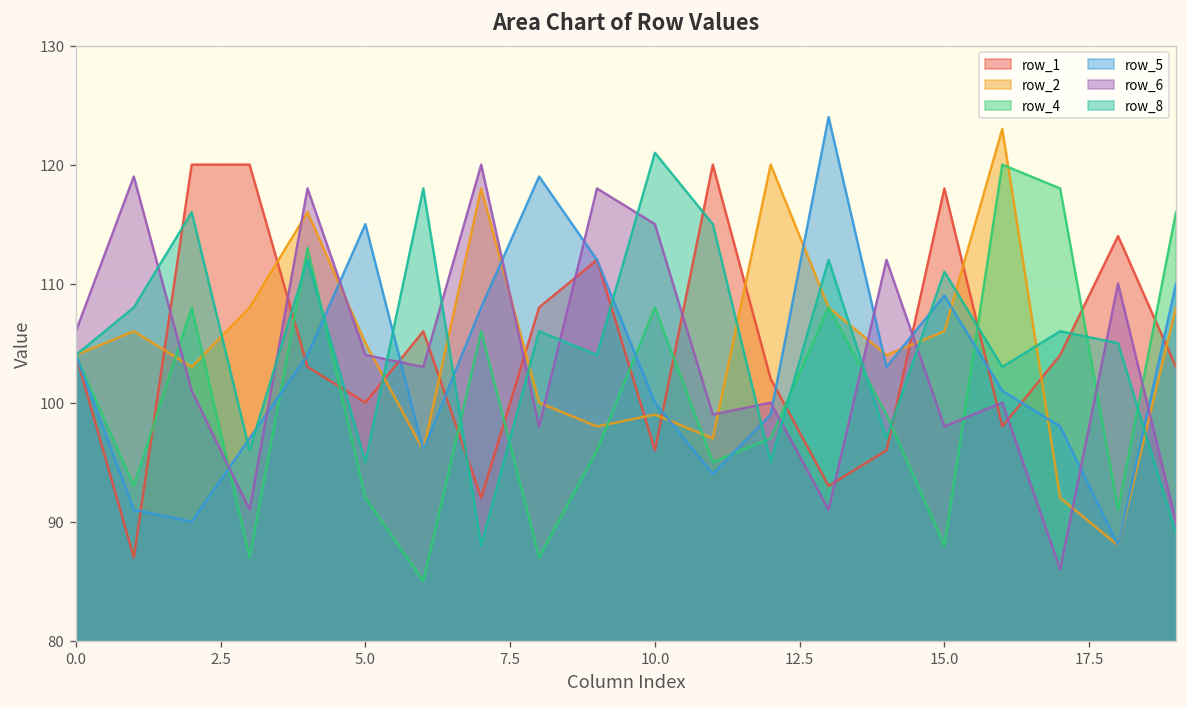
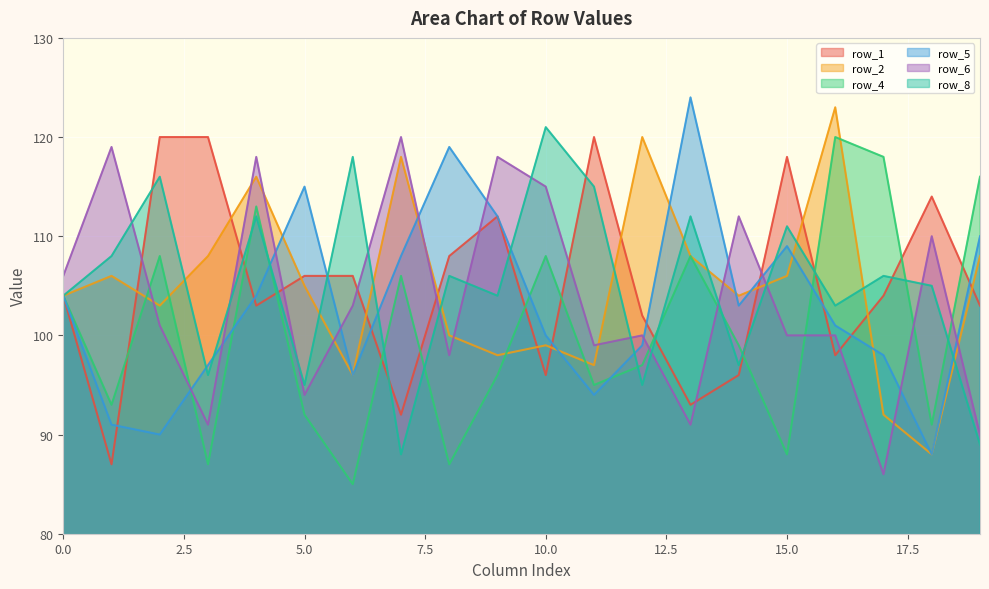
  {
    "row_1": {
-     "5.0": 100,
+     "5.0": 106,
      "10.0": 96,
      "15.0": 118
    },
    "row_2": {
      "5.0": 105,
      "10.0": 99,
      "15.0": 106
    },
    "row_6": {
      "0.0": 106,
-     "5.0": 104,
+     "5.0": 94,
      "10.0": 115,
-     "15.0": 98
+     "15.0": 100
    }
  }
